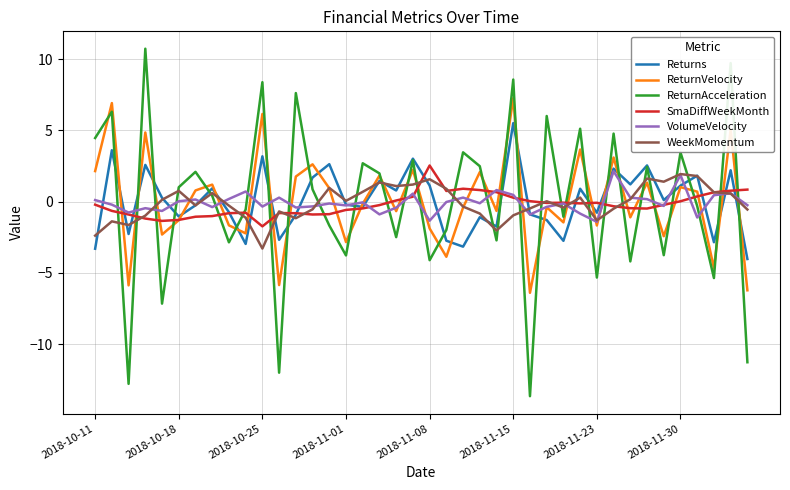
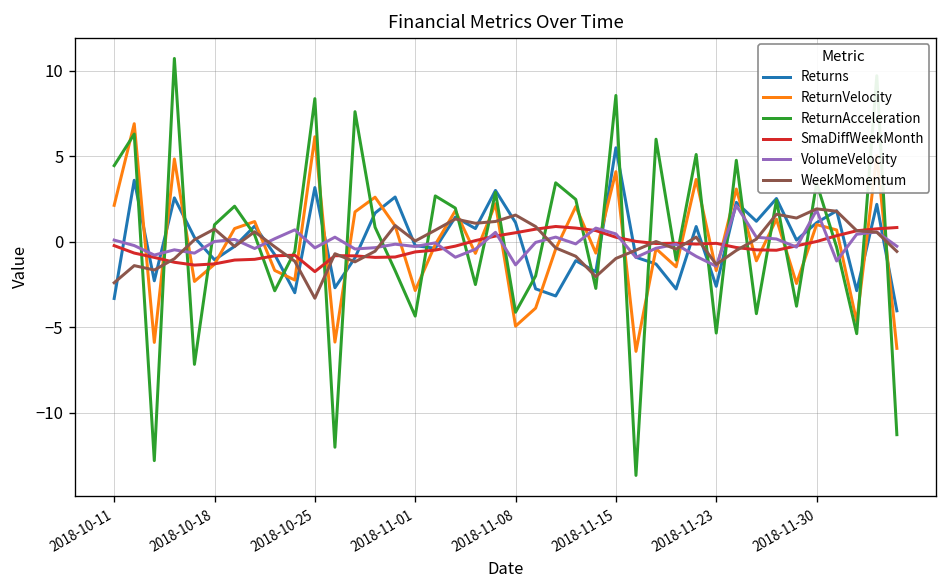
  {
    "Returns": {
      "2018-10-11": -3.3,
      "2018-10-18": -1.0,
      "2018-10-25": 3.2,
      "2018-11-08": 1.1,
      "2018-11-15": 5.5,
-     "2018-11-23": -0.8
+     "2018-11-23": -2.6
    },
    "ReturnVelocity": {
      "2018-10-11": 2.1,
      "2018-10-25": 6.1,
      "2018-11-01": -2.8,
-     "2018-11-08": -1.9,
-     "2018-11-15": 7.3,
+     "2018-11-08": -4.9,
+     "2018-11-15": 4.1,
      "2018-11-23": -1.7
    },
    "ReturnAcceleration": {
      "2018-10-11": 4.5,
      "2018-10-18": 1.0,
      "2018-10-25": 8.4,
-     "2018-11-01": -3.8,
+     "2018-11-01": -4.3,
      "2018-11-08": -4.1,
      "2018-11-15": 8.6,
      "2018-11-23": -5.3,
      "2018-11-30": 3.4
    },
    "SmaDiffWeekMonth": {
      "2018-10-11": -0.2,
      "2018-10-25": -1.7,
      "2018-11-01": -0.6,
-     "2018-11-08": 2.5,
+     "2018-11-08": 0.5,
      "2018-11-15": 0.3,
      "2018-11-23": -0.1,
      "2018-11-30": 0.0
    },
    "VolumeVelocity": {
      "2018-10-11": 0.1,
      "2018-10-18": 0.0,
      "2018-10-25": -0.3,
      "2018-11-08": -1.3,
      "2018-11-15": 0.5
    },
    "WeekMomentum": {
      "2018-10-11": -2.4,
      "2018-10-18": 0.8,
      "2018-10-25": -3.3,
      "2018-11-01": 0.1,
      "2018-11-08": 1.6,
      "2018-11-15": -1.0
    }
  }
